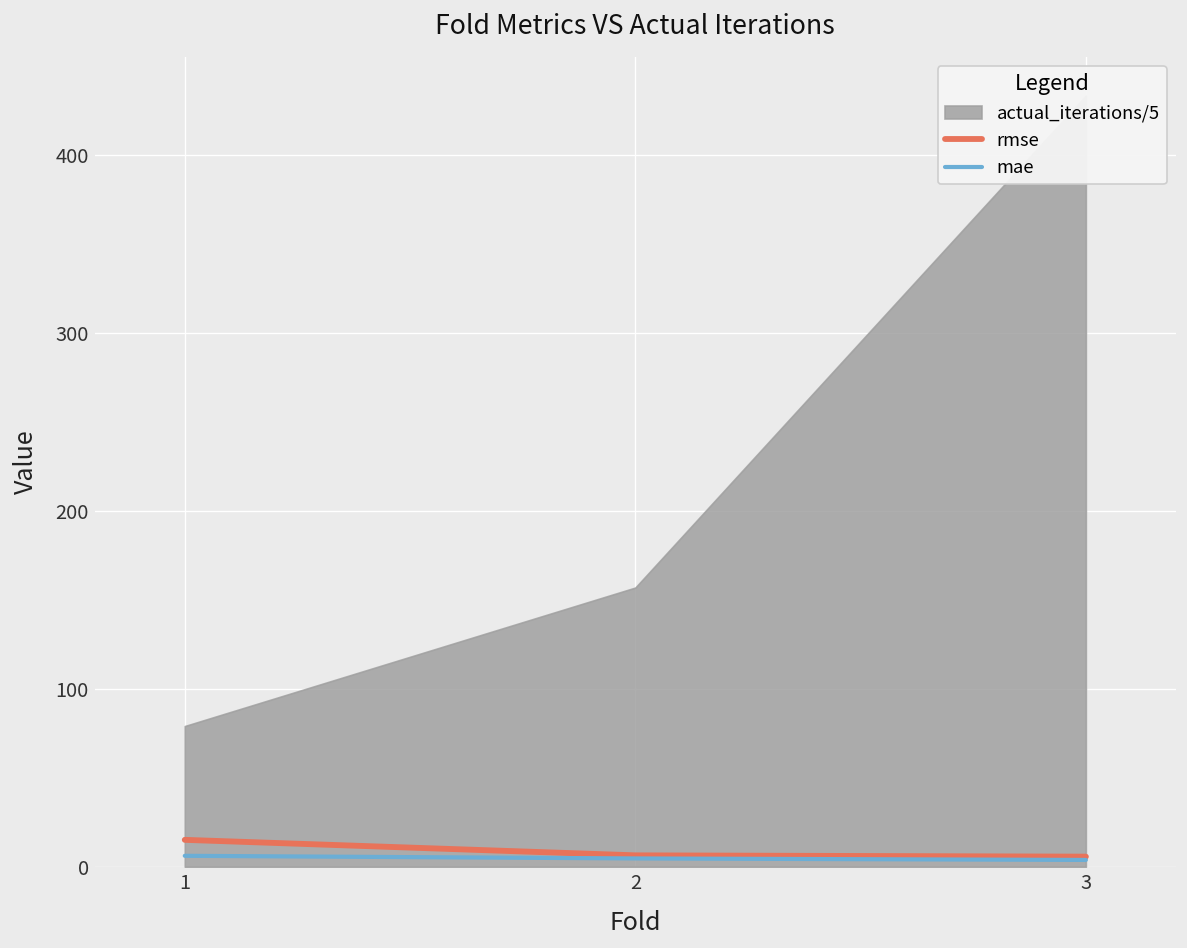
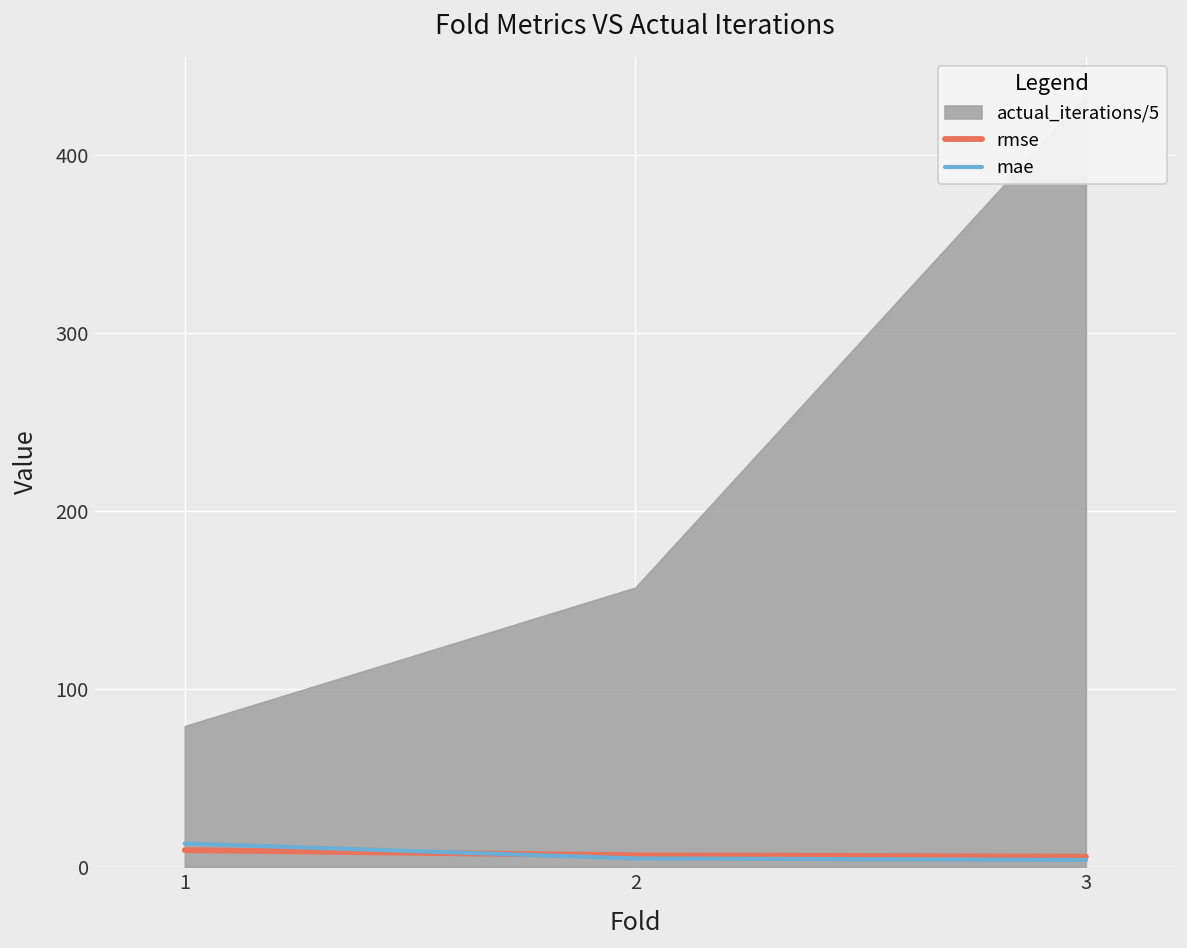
  {
    "rmse": {
-     "1": 15,
+     "1": 9,
      "2": 6,
      "3": 6
    },
    "actual_iterations/5": {
      "1": 79,
      "2": 157
    },
    "mae": {
-     "1": 6,
+     "1": 13,
      "2": 5,
      "3": 4
    }
  }
